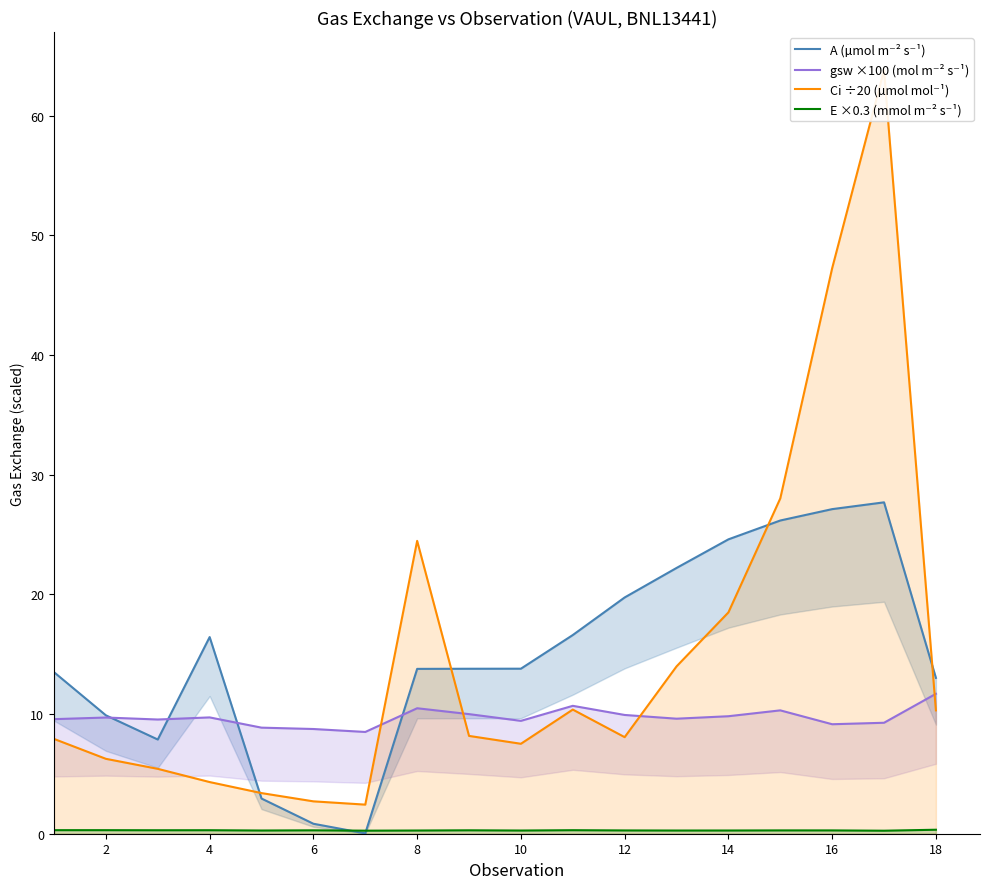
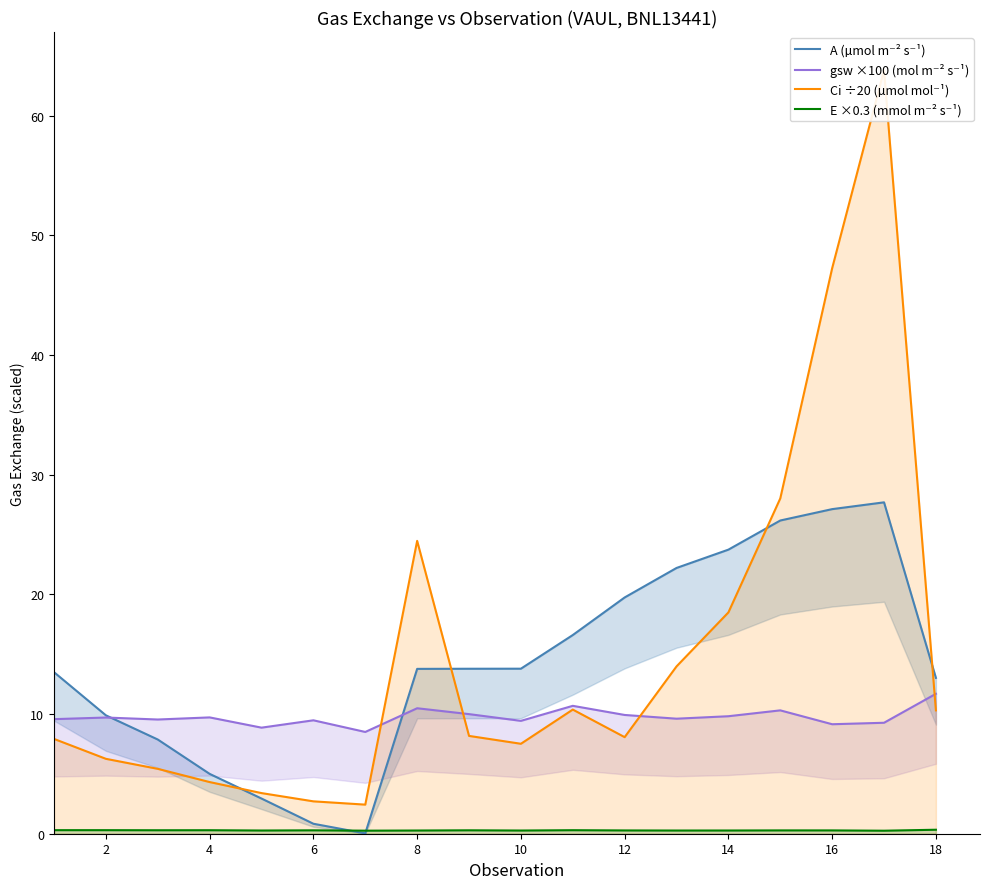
  {
    "A (µmol m⁻² s⁻¹)": {
-     "4": 16.4,
+     "4": 5.0,
      "6": 0.8,
      "8": 13.8,
      "10": 13.8,
      "12": 19.7,
-     "14": 24.6,
+     "14": 23.7,
      "16": 27.1,
      "18": 13.0
    },
    "gsw ×100 (mol m⁻² s⁻¹)": {
      "4": 9.7,
-     "6": 8.8,
+     "6": 9.5,
      "8": 10.5,
      "10": 9.4,
      "12": 9.9,
      "14": 9.8,
      "16": 9.1,
      "18": 11.7
    },
    "Ci ÷20 (µmol mol⁻¹)": {
      "2": 6.3,
      "4": 4.3,
      "6": 2.7,
      "8": 24.5,
      "10": 7.5,
      "12": 8.1,
      "14": 18.5,
      "16": 47.3,
      "18": 10.3
    },
    "E ×0.3 (mmol m⁻² s⁻¹)": {
      "2": 0.3,
      "4": 0.3,
      "6": 0.3,
      "8": 0.3,
      "10": 0.3,
      "12": 0.3,
      "14": 0.3,
      "16": 0.3,
      "18": 0.3
    }
  }
